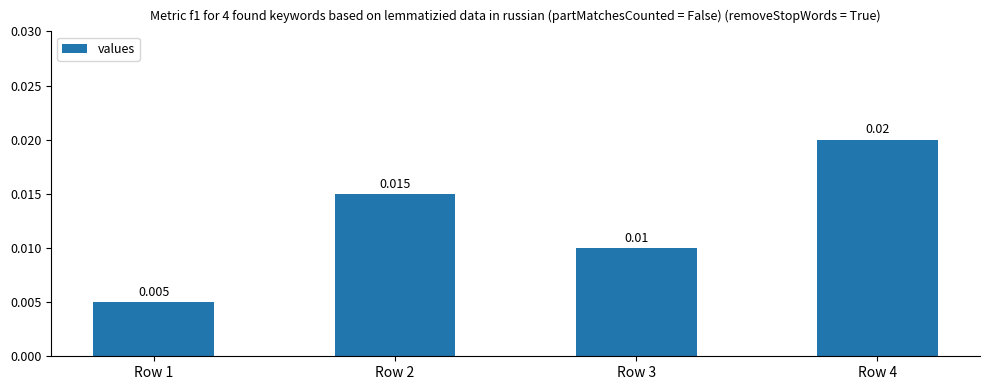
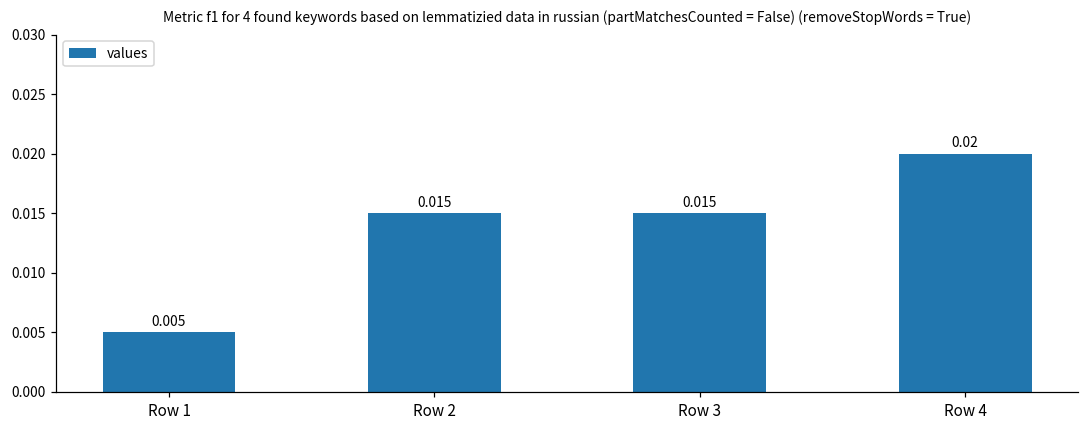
  {
    "Row 1": 0.005,
    "Row 2": 0.015,
-   "Row 3": 0.01,
+   "Row 3": 0.015,
    "Row 4": 0.02
  }
